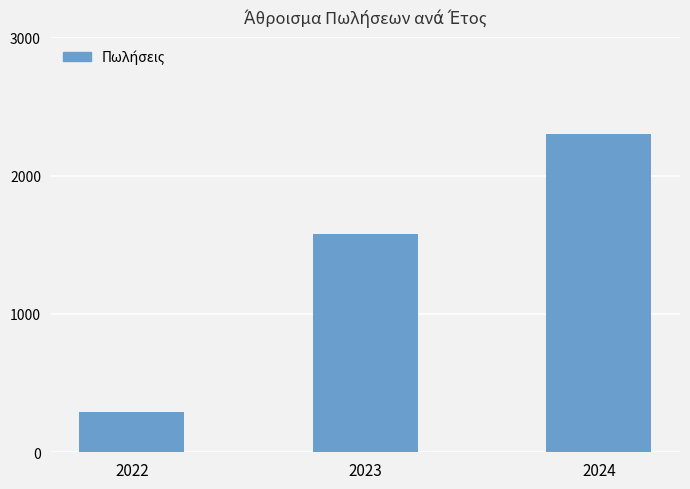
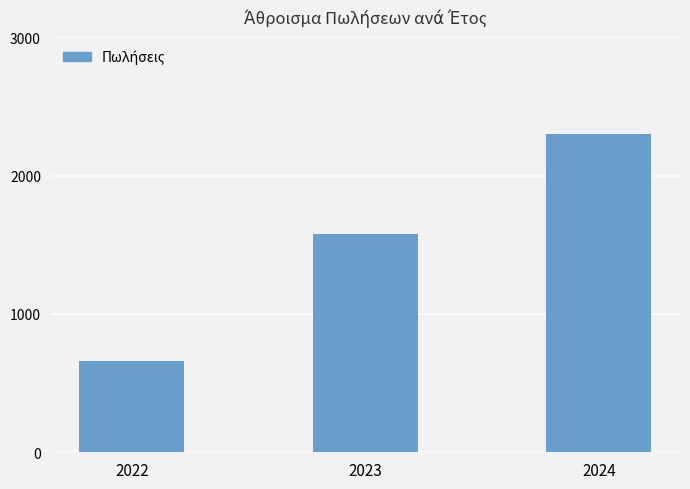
  {
-   "2022": 290,
+   "2022": 660,
    "2023": 1580,
    "2024": 2300
  }
